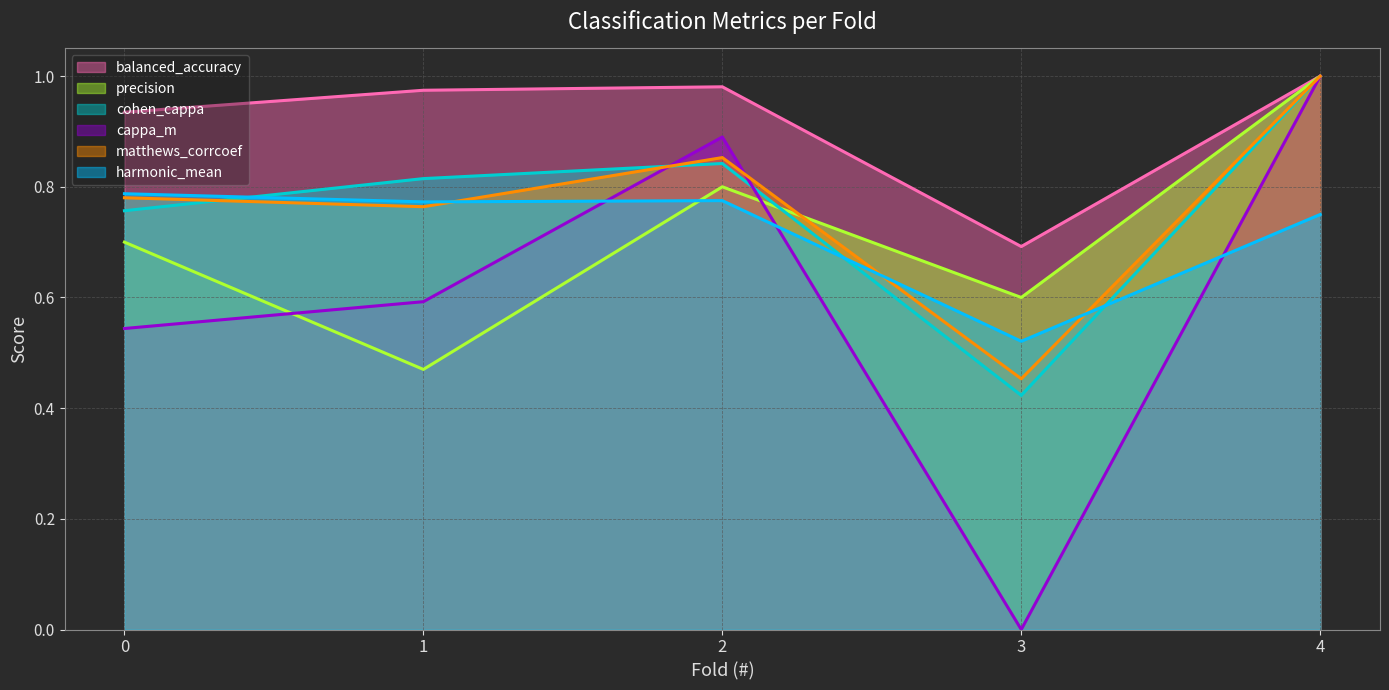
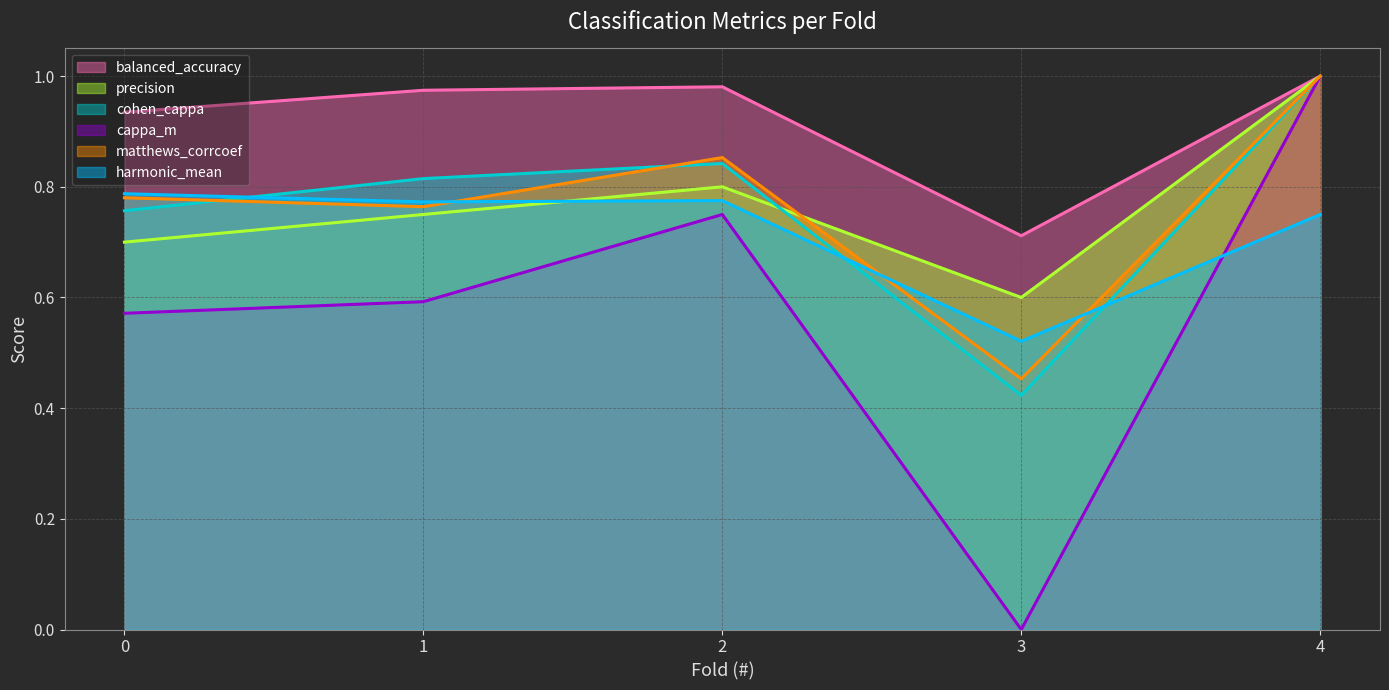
  {
    "balanced_accuracy": {
      "1": 0.97,
      "2": 0.98,
-     "3": 0.69
+     "3": 0.71
    },
    "precision": {
      "0": 0.70,
-     "1": 0.47,
+     "1": 0.75,
      "2": 0.80,
      "3": 0.60
    },
    "cappa_m": {
-     "0": 0.54,
+     "0": 0.57,
      "1": 0.59,
-     "2": 0.89,
+     "2": 0.75,
      "3": 0.00
    },
    "matthews_corrcoef": {
      "0": 0.78,
      "1": 0.76,
      "2": 0.85,
      "3": 0.45
    }
  }
